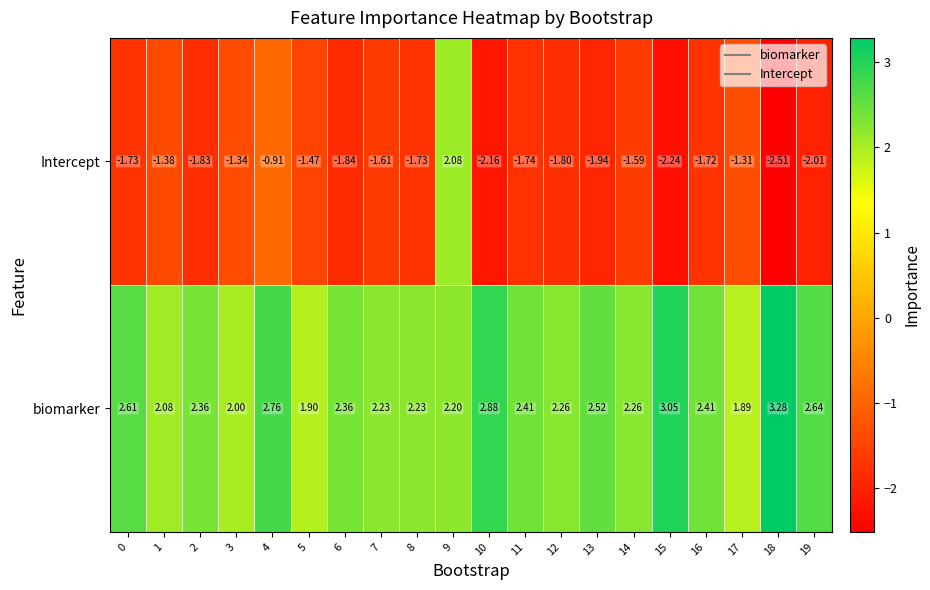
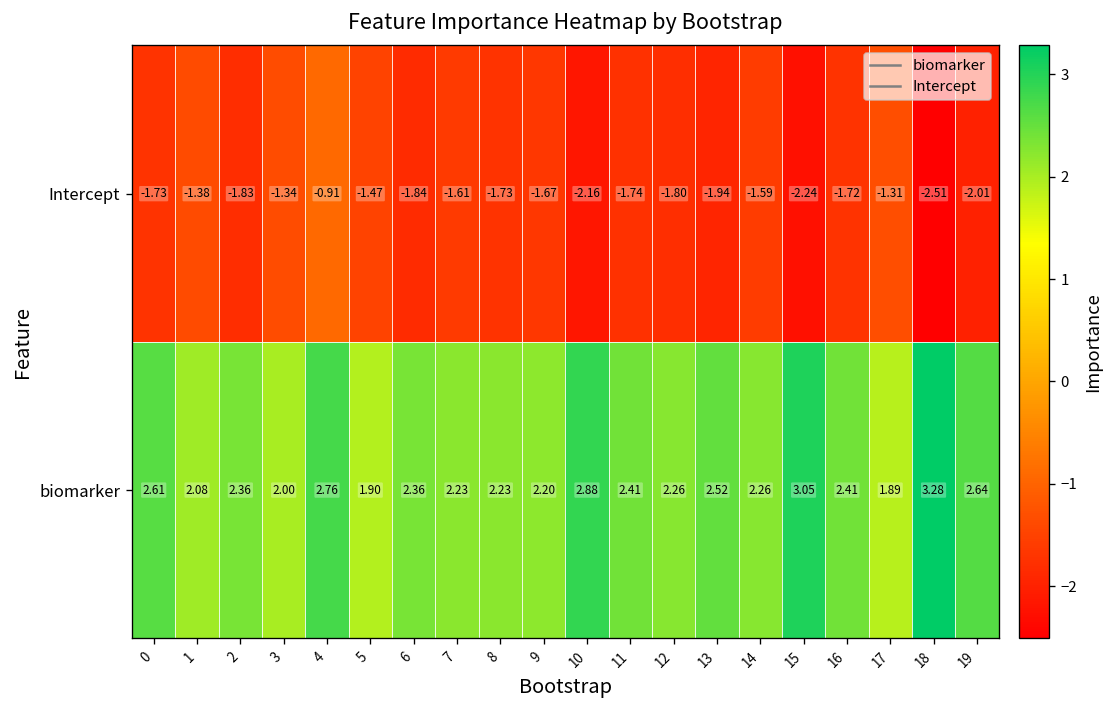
  {
    "Intercept": {
-     "9": 2.08
+     "9": -1.67
    }
  }
